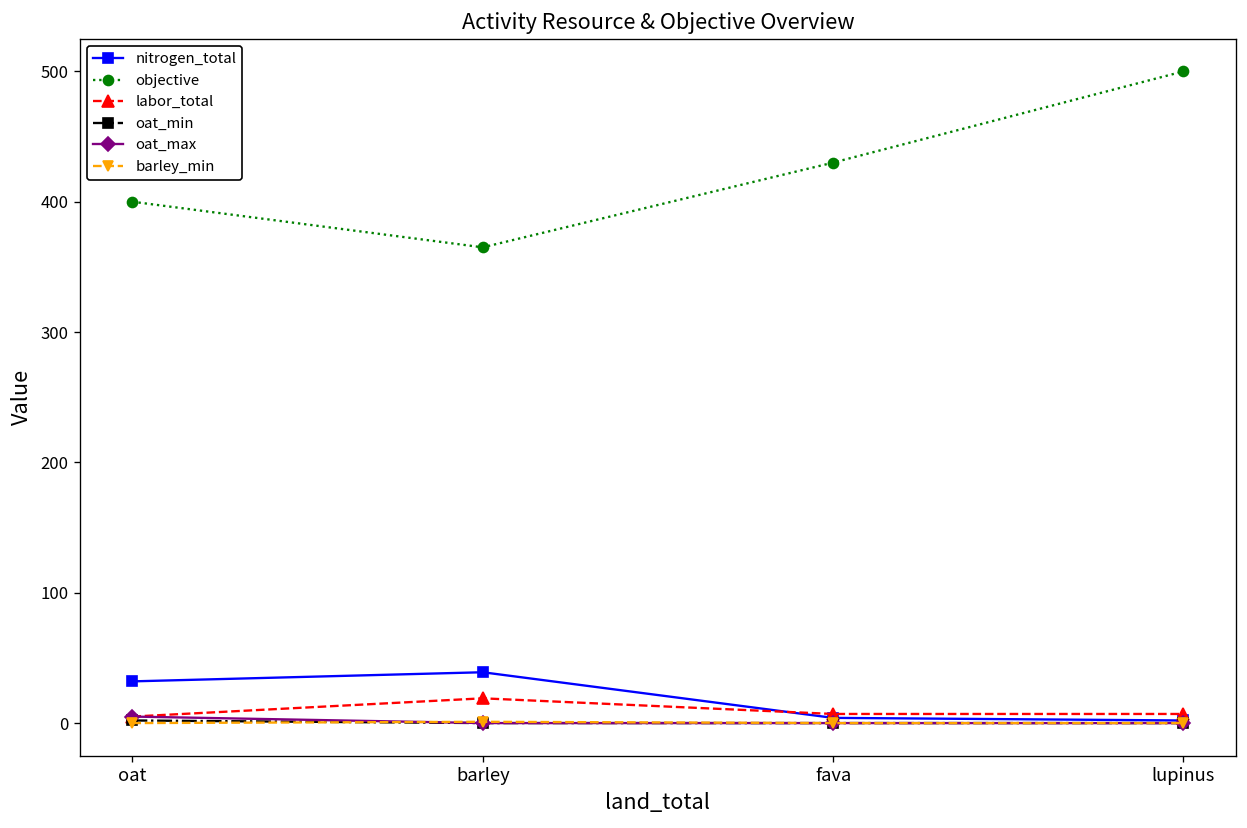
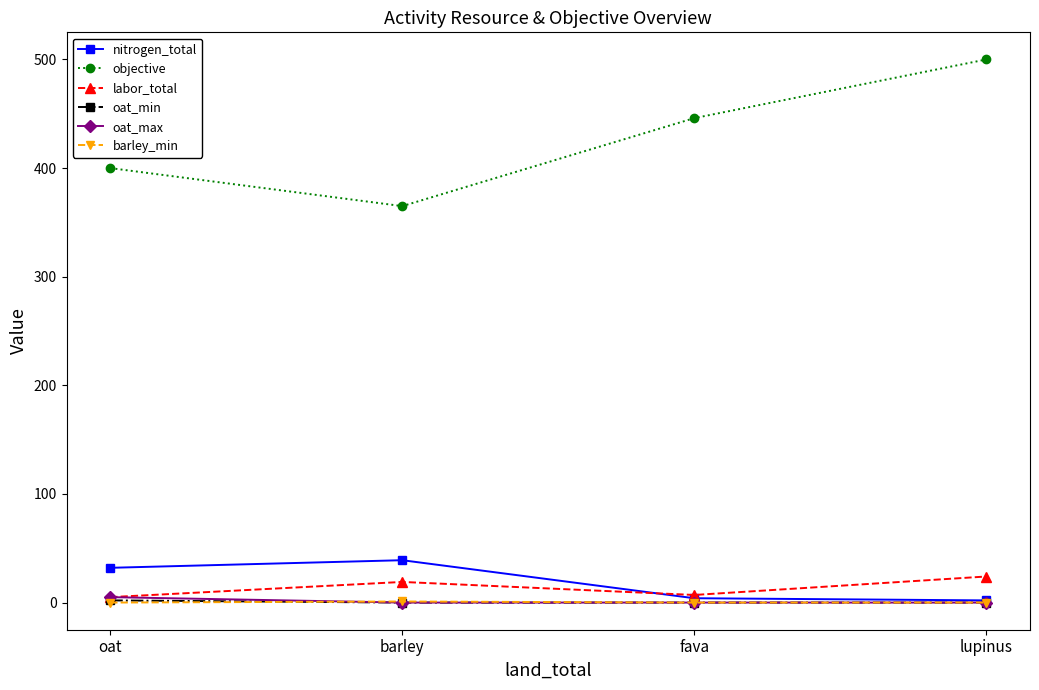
  {
    "nitrogen_total": {
      "oat": 32,
      "barley": 39,
      "fava": 4
    },
    "objective": {
      "oat": 400,
      "barley": 365,
-     "fava": 430,
+     "fava": 446,
      "lupinus": 500
    },
    "labor_total": {
      "barley": 19,
      "fava": 7,
-     "lupinus": 7
+     "lupinus": 24
    }
  }
